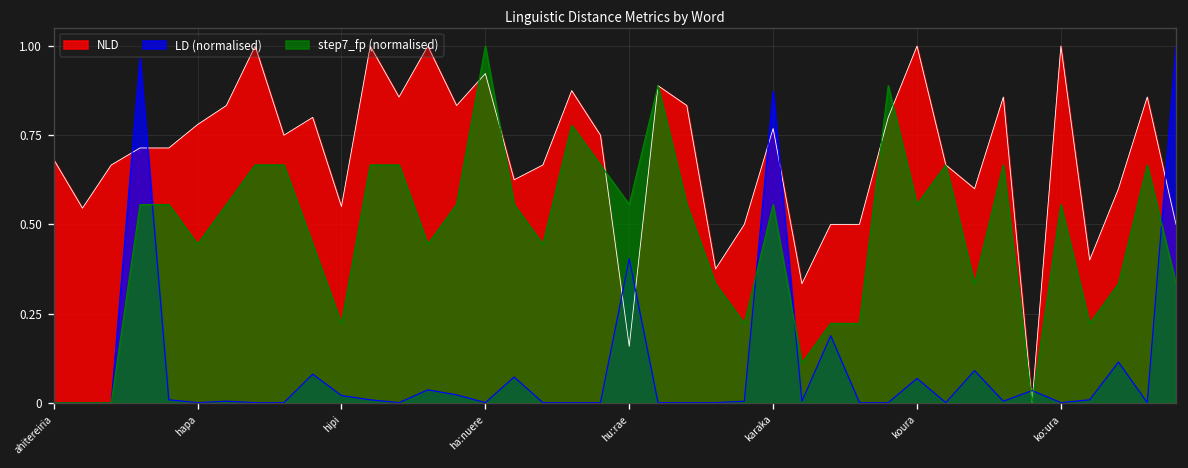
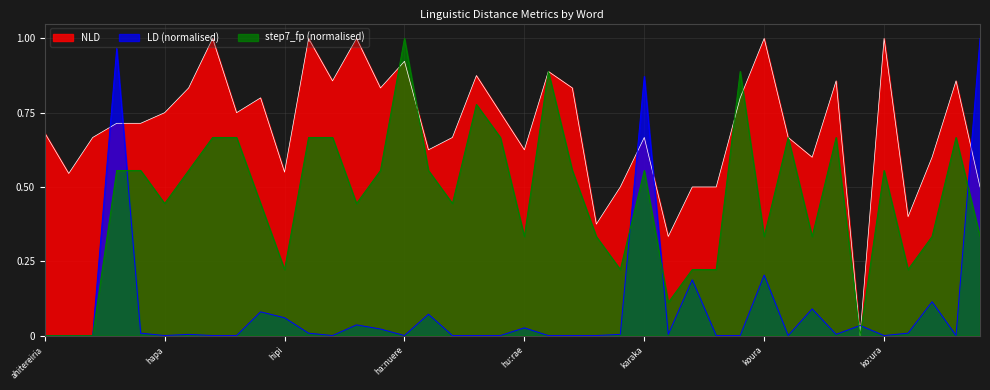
  {
    "NLD": {
      "ahitereiria": 0.68,
-     "hapa": 0.78,
+     "hapa": 0.75,
      "hipi": 0.55,
      "haːnuere": 0.92,
-     "huːrae": 0.16,
-     "karaka": 0.77,
+     "huːrae": 0.63,
+     "karaka": 0.67,
      "koura": 1.00,
      "koːura": 1.00
    },
    "LD (normalised)": {
      "hapa": 0.00,
-     "hipi": 0.02,
+     "hipi": 0.06,
      "haːnuere": 0.00,
-     "huːrae": 0.40,
+     "huːrae": 0.03,
      "karaka": 0.87,
-     "koura": 0.07,
+     "koura": 0.20,
      "koːura": 0.00
    },
    "step7_fp (normalised)": {
      "hapa": 0.44,
      "hipi": 0.22,
      "haːnuere": 1.00,
-     "huːrae": 0.56,
+     "huːrae": 0.33,
      "karaka": 0.56,
-     "koura": 0.56,
+     "koura": 0.33,
      "koːura": 0.56
    }
  }
